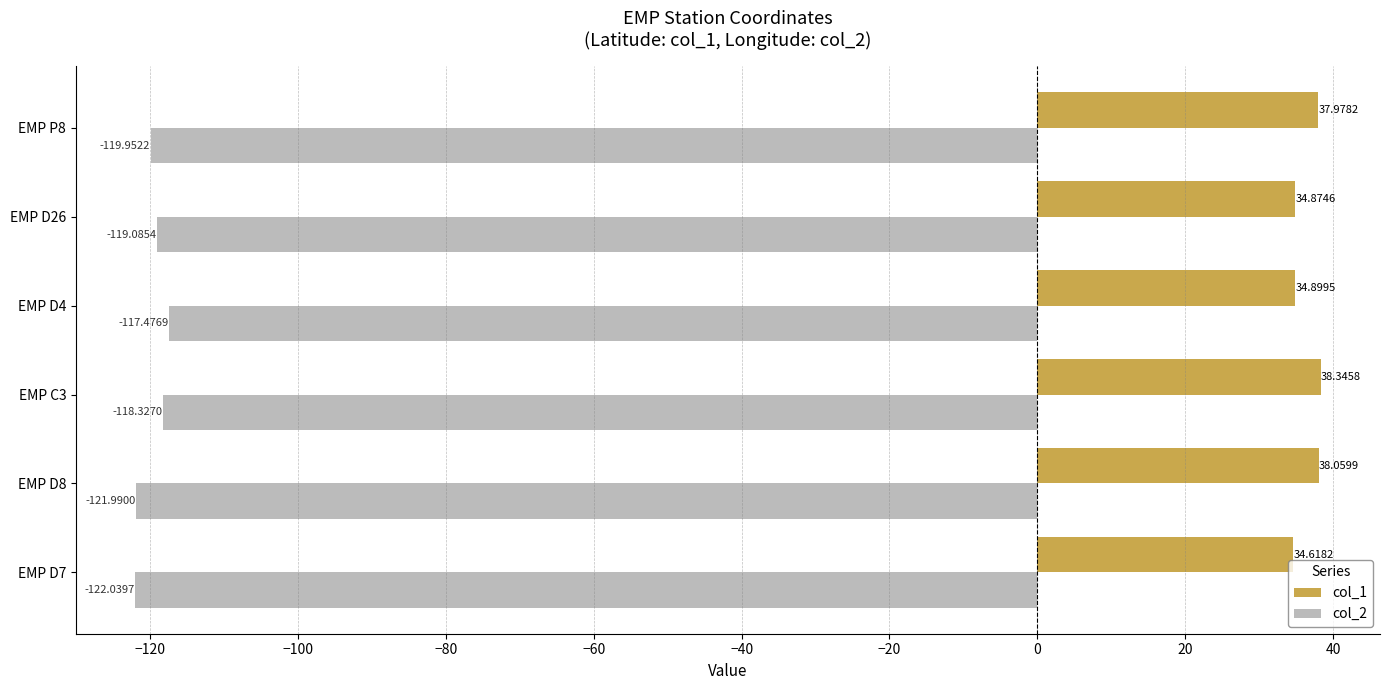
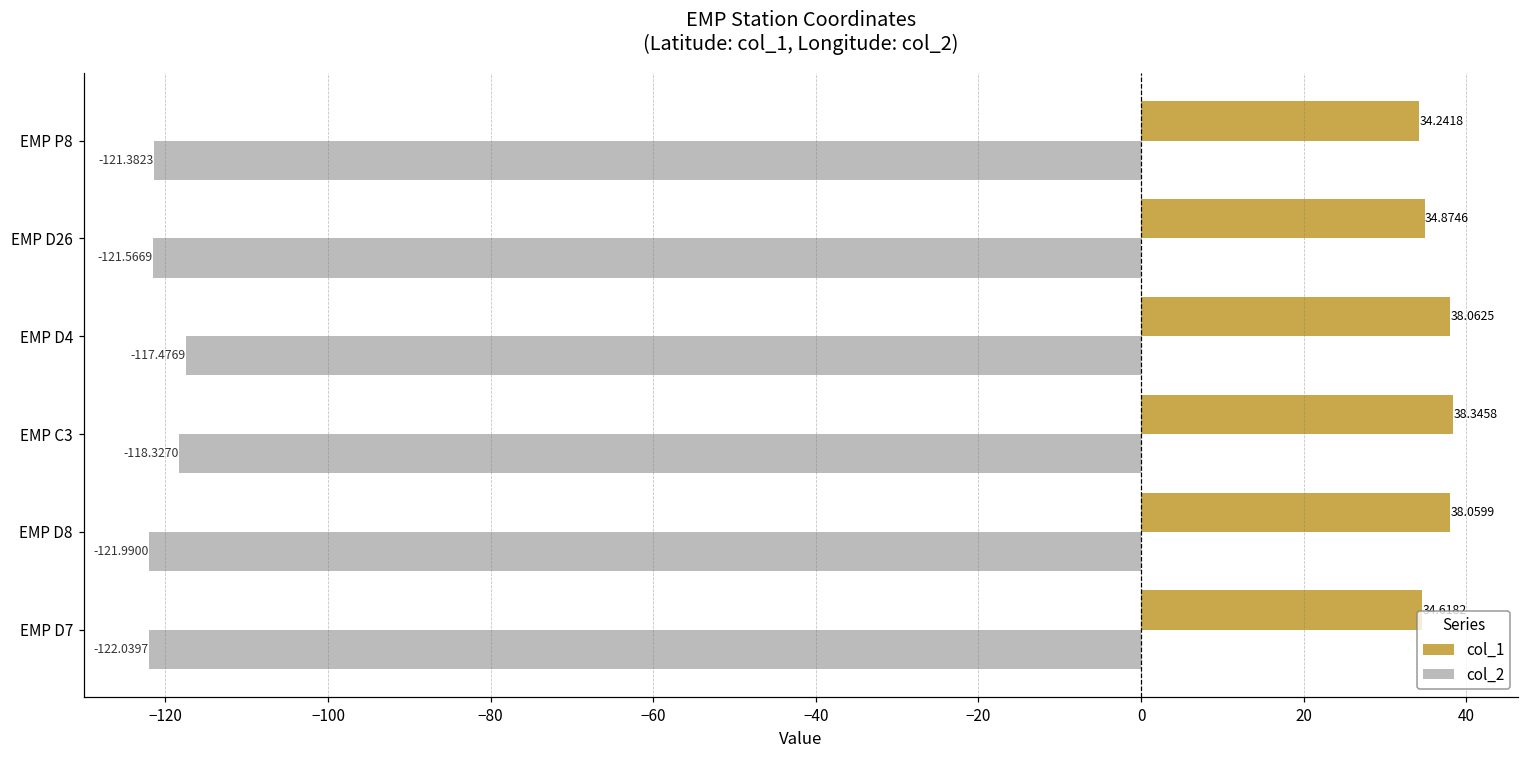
  {
    "col_1": {
-     "EMP P8": 37.9782,
+     "EMP P8": 34.2418,
      "EMP D26": 34.8746,
-     "EMP D4": 34.8995,
+     "EMP D4": 38.0625,
      "EMP C3": 38.3458,
      "EMP D8": 38.0599,
      "EMP D7": 34.6182
    },
    "col_2": {
-     "EMP P8": -119.9522,
-     "EMP D26": -119.0854,
+     "EMP P8": -121.3823,
+     "EMP D26": -121.5669,
      "EMP D4": -117.4769,
      "EMP C3": -118.3270,
      "EMP D8": -121.9900,
      "EMP D7": -122.0397
    }
  }
